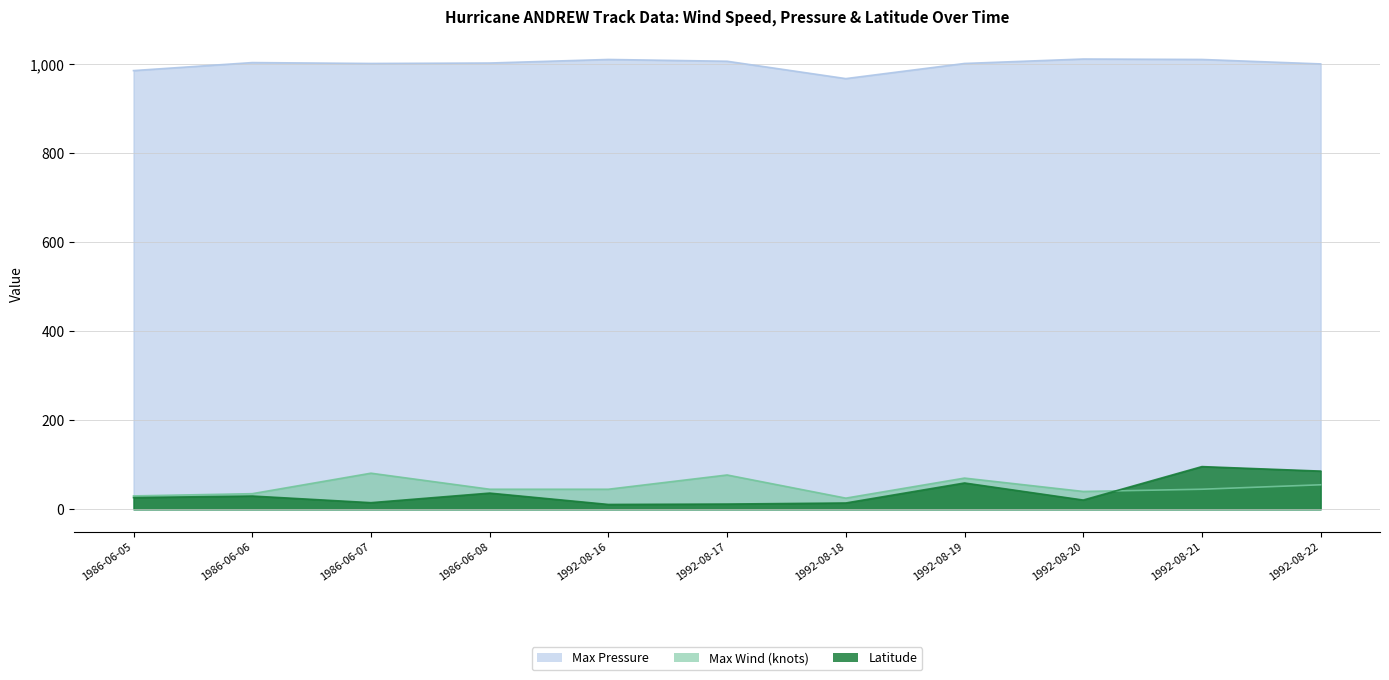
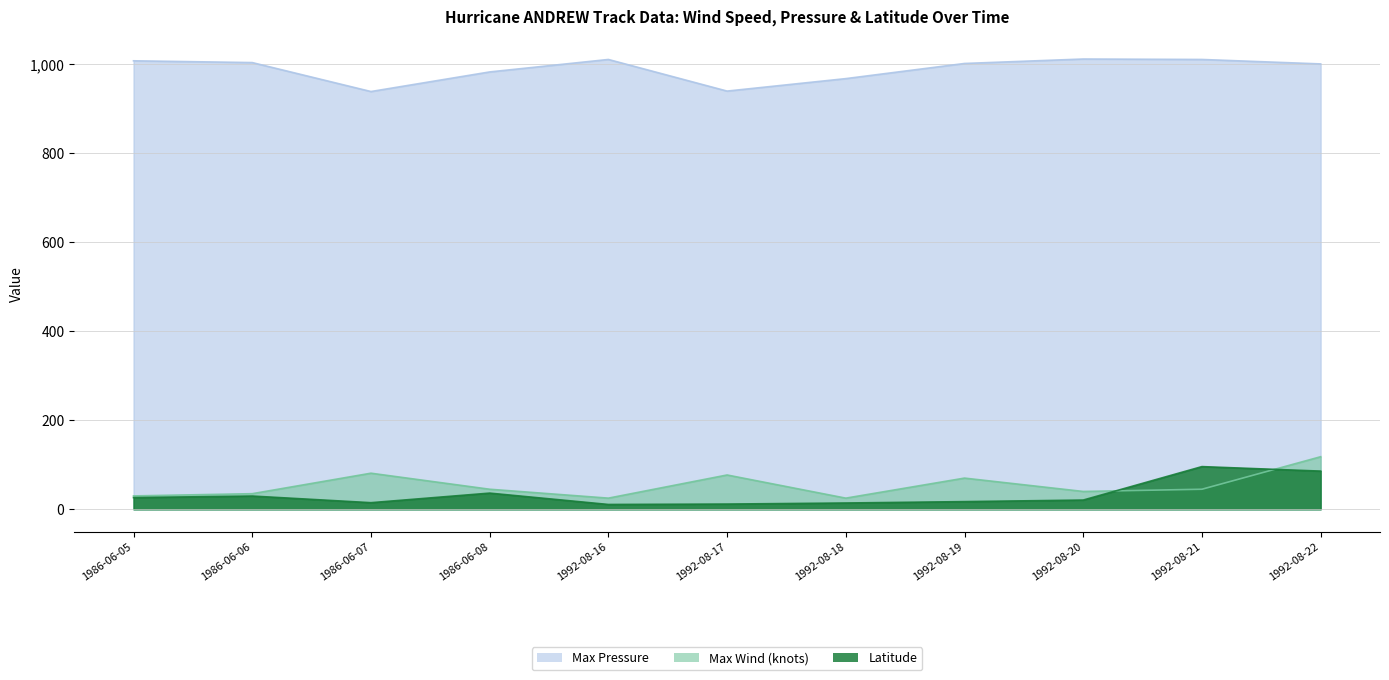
  {
    "Max Pressure": {
-     "1986-06-05": "990",
+     "1986-06-05": "1,010",
      "1986-06-06": "1,000",
-     "1986-06-07": "1,000",
-     "1986-06-08": "1,000",
+     "1986-06-07": "940",
+     "1986-06-08": "980",
      "1992-08-16": "1,010",
-     "1992-08-17": "1,010",
+     "1992-08-17": "940",
      "1992-08-18": "970",
      "1992-08-19": "1,000",
      "1992-08-20": "1,010",
      "1992-08-21": "1,010",
      "1992-08-22": "1,000"
    },
    "Max Wind (knots)": {
      "1986-06-07": "80",
      "1986-06-08": "50",
-     "1992-08-16": "50",
+     "1992-08-16": "30",
      "1992-08-17": "80",
      "1992-08-18": "30",
      "1992-08-19": "70",
      "1992-08-20": "40",
      "1992-08-21": "50",
-     "1992-08-22": "60"
+     "1992-08-22": "120"
    },
    "Latitude": {
      "1986-06-07": "10",
      "1986-06-08": "40",
      "1992-08-16": "10",
      "1992-08-17": "10",
      "1992-08-18": "10",
-     "1992-08-19": "60",
+     "1992-08-19": "20",
      "1992-08-20": "20",
      "1992-08-21": "100",
      "1992-08-22": "90"
    }
  }
